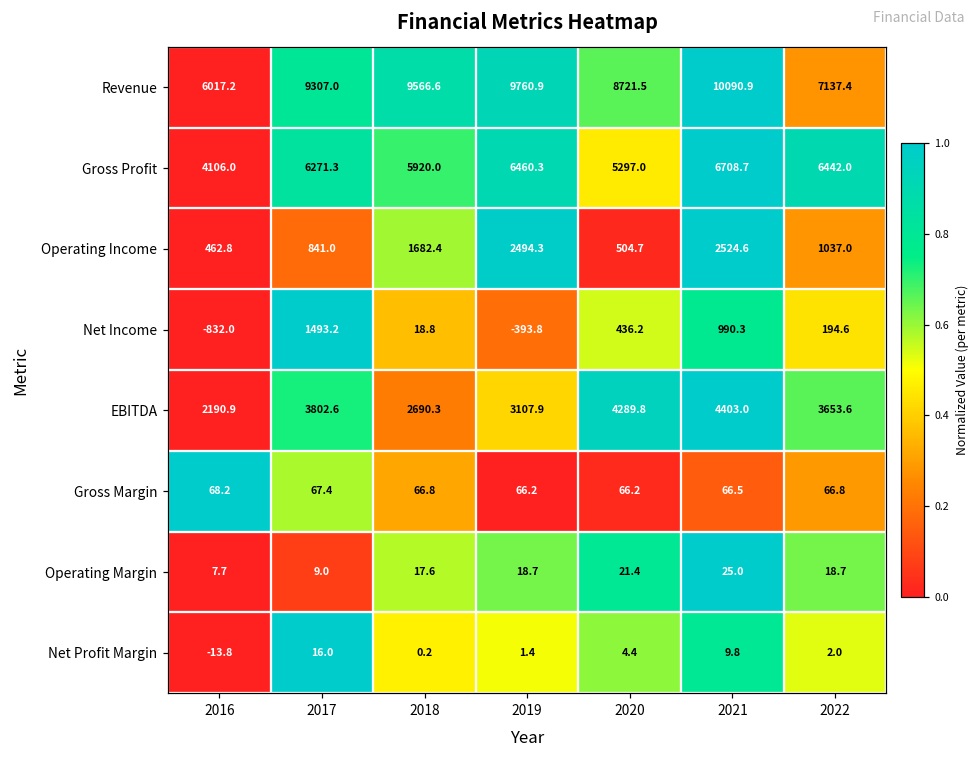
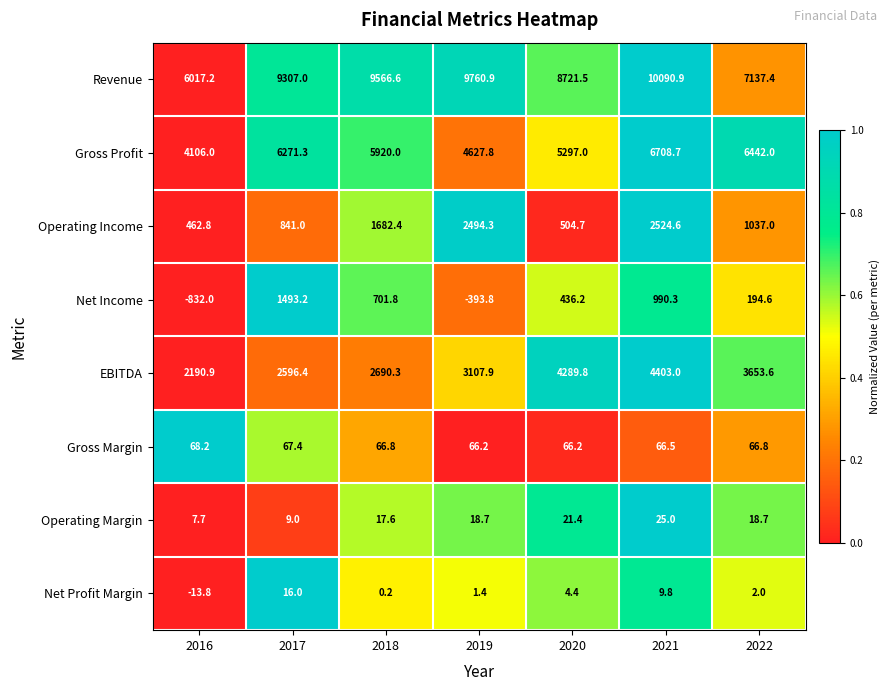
  {
    "Revenue": {
      "2016": 6017.2,
      "2017": 9307.0,
      "2018": 9566.6,
      "2019": 9760.9,
      "2020": 8721.5,
      "2021": 10090.9,
      "2022": 7137.4
    },
    "Gross Profit": {
      "2016": 4106.0,
      "2017": 6271.3,
      "2018": 5920.0,
-     "2019": 6460.3,
+     "2019": 4627.8,
      "2020": 5297.0,
      "2021": 6708.7,
      "2022": 6442.0
    },
    "Operating Income": {
      "2016": 462.8,
      "2017": 841.0,
      "2018": 1682.4,
      "2019": 2494.3,
      "2020": 504.7,
      "2021": 2524.6,
      "2022": 1037.0
    },
    "Net Income": {
      "2016": -832.0,
      "2017": 1493.2,
-     "2018": 18.8,
+     "2018": 701.8,
      "2019": -393.8,
      "2020": 436.2,
      "2021": 990.3,
      "2022": 194.6
    },
    "EBITDA": {
      "2016": 2190.9,
-     "2017": 3802.6,
+     "2017": 2596.4,
      "2018": 2690.3,
      "2019": 3107.9,
      "2020": 4289.8,
      "2021": 4403.0,
      "2022": 3653.6
    },
    "Gross Margin": {
      "2016": 68.2,
      "2017": 67.4,
      "2018": 66.8,
      "2019": 66.2,
      "2020": 66.2,
      "2021": 66.5,
      "2022": 66.8
    },
    "Operating Margin": {
      "2016": 7.7,
      "2017": 9.0,
      "2018": 17.6,
      "2019": 18.7,
      "2020": 21.4,
      "2021": 25.0,
      "2022": 18.7
    },
    "Net Profit Margin": {
      "2016": -13.8,
      "2017": 16.0,
      "2018": 0.2,
      "2019": 1.4,
      "2020": 4.4,
      "2021": 9.8,
      "2022": 2.0
    }
  }
